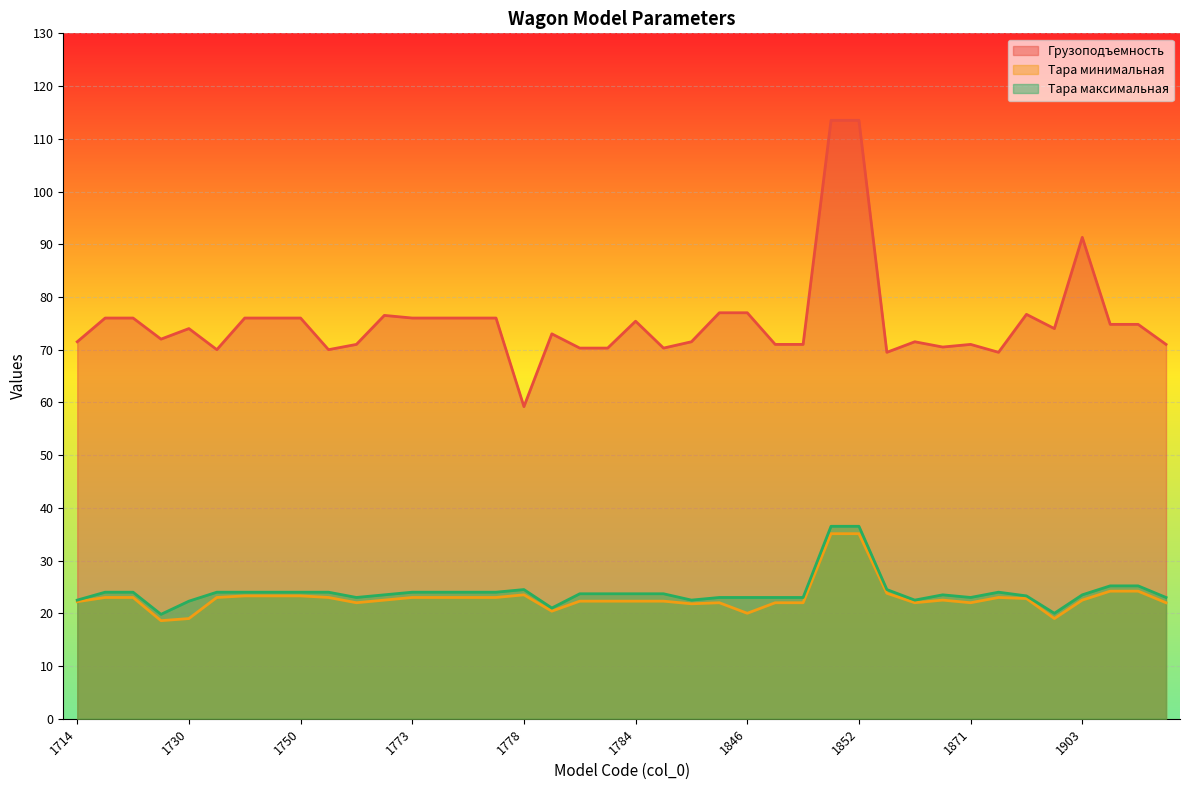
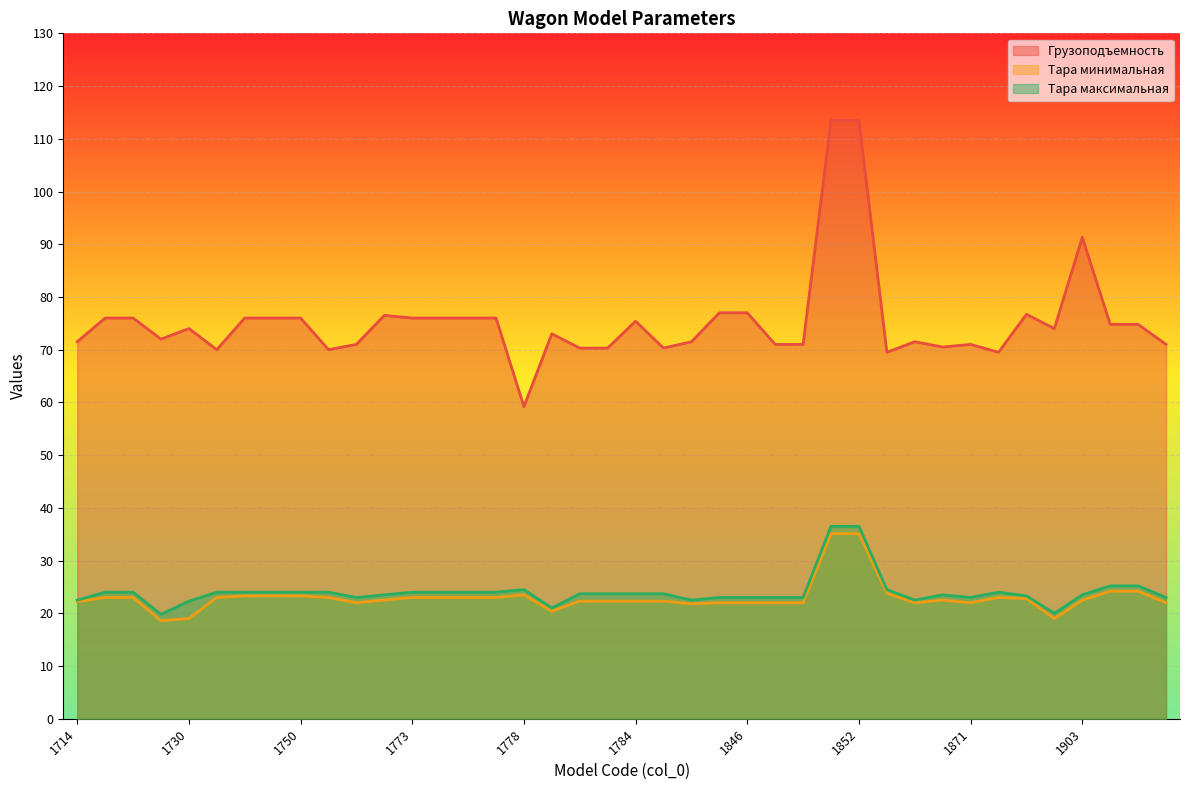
  {
    "Грузоподъемность": {
      "1714": 72,
      "1730": 74,
      "1750": 76,
      "1773": 76,
      "1778": 59,
      "1784": 75,
      "1846": 77,
      "1852": 114,
      "1871": 71,
      "1903": 91
    },
    "Тара минимальная": {
      "1730": 19,
      "1750": 23,
      "1773": 23,
      "1778": 24,
      "1784": 22,
-     "1846": 20,
+     "1846": 22,
      "1852": 35,
      "1871": 22,
      "1903": 23
    },
    "Тара максимальная": {
      "1730": 22,
      "1750": 24,
      "1773": 24,
      "1778": 25,
      "1784": 24,
      "1846": 23,
      "1852": 37,
      "1871": 23,
      "1903": 24
    }
  }
